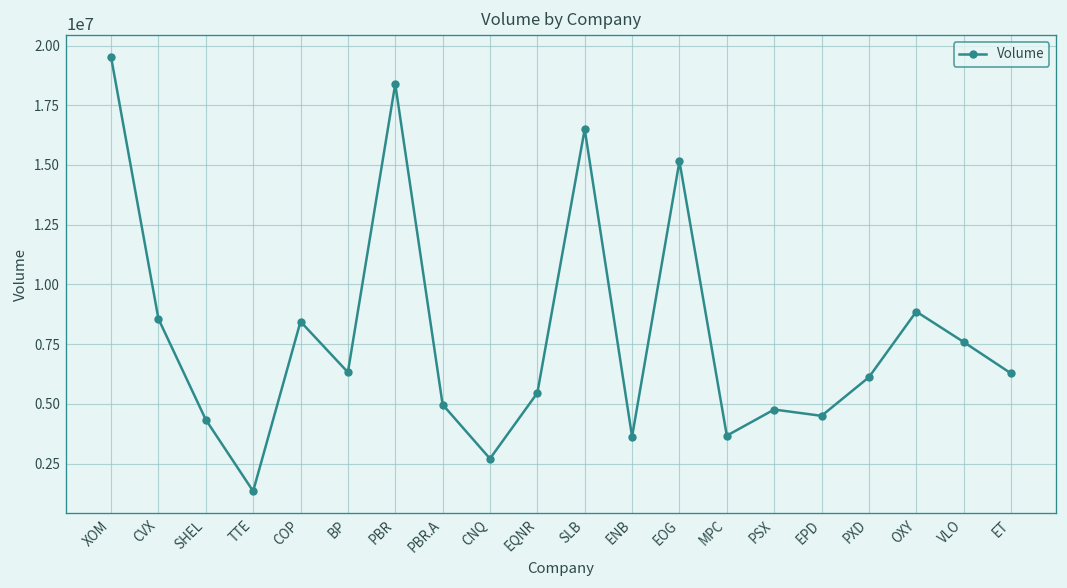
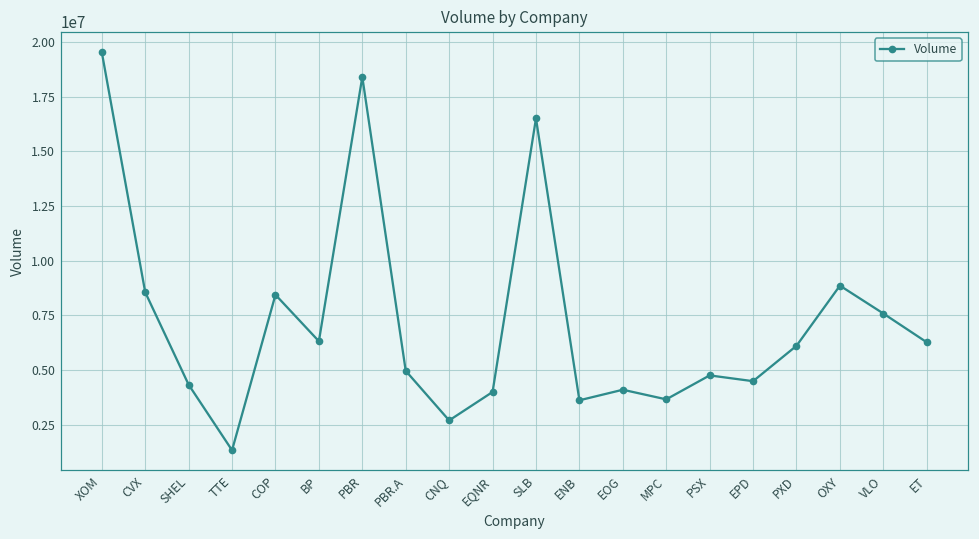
  {
    "XOM": 19500000,
    "CVX": 8600000,
    "SHEL": 4300000,
    "TTE": 1300000,
    "COP": 8400000,
    "BP": 6300000,
    "PBR": 18400000,
    "PBR.A": 5000000,
    "CNQ": 2700000,
-   "EQNR": 5500000,
+   "EQNR": 4000000,
    "SLB": 16500000,
    "ENB": 3600000,
-   "EOG": 15200000,
+   "EOG": 4100000,
    "MPC": 3700000,
    "PSX": 4800000,
    "EPD": 4500000,
    "PXD": 6100000,
    "OXY": 8900000,
    "VLO": 7600000,
    "ET": 6300000
  }
